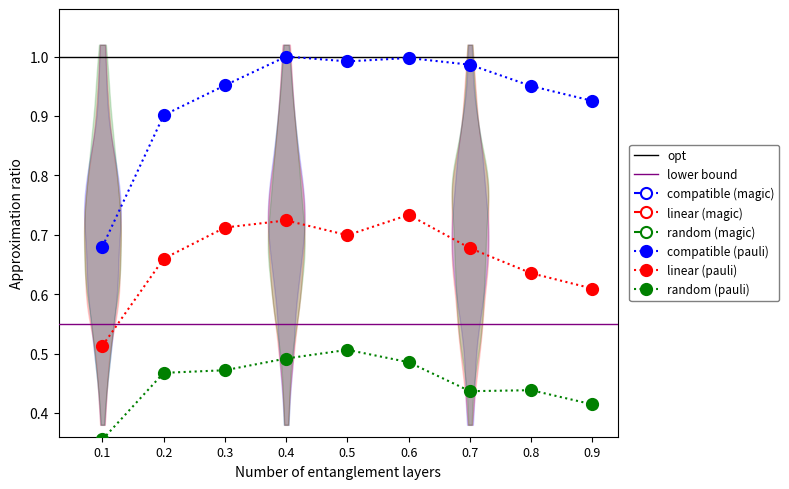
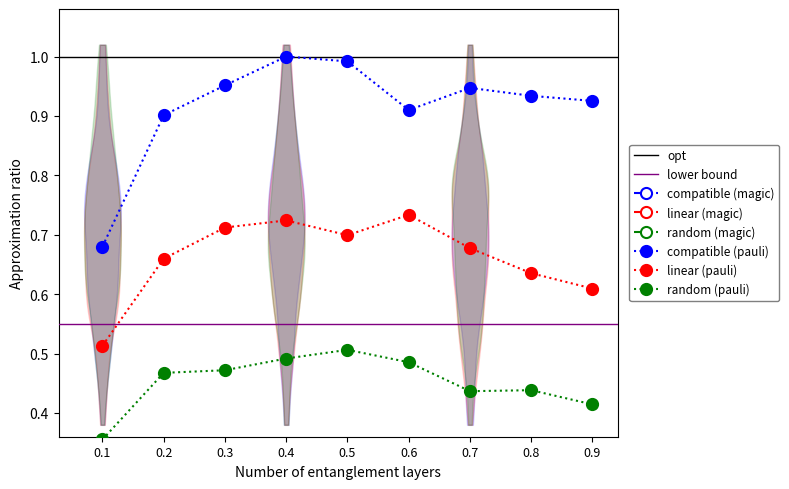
  {
    "compatible (pauli)": {
      "0.1": 0.68,
      "0.2": 0.90,
      "0.3": 0.95,
      "0.4": 1.00,
      "0.5": 0.99,
-     "0.6": 1.00,
-     "0.7": 0.99,
-     "0.8": 0.95,
+     "0.6": 0.91,
+     "0.7": 0.95,
+     "0.8": 0.93,
      "0.9": 0.93
    }
  }
